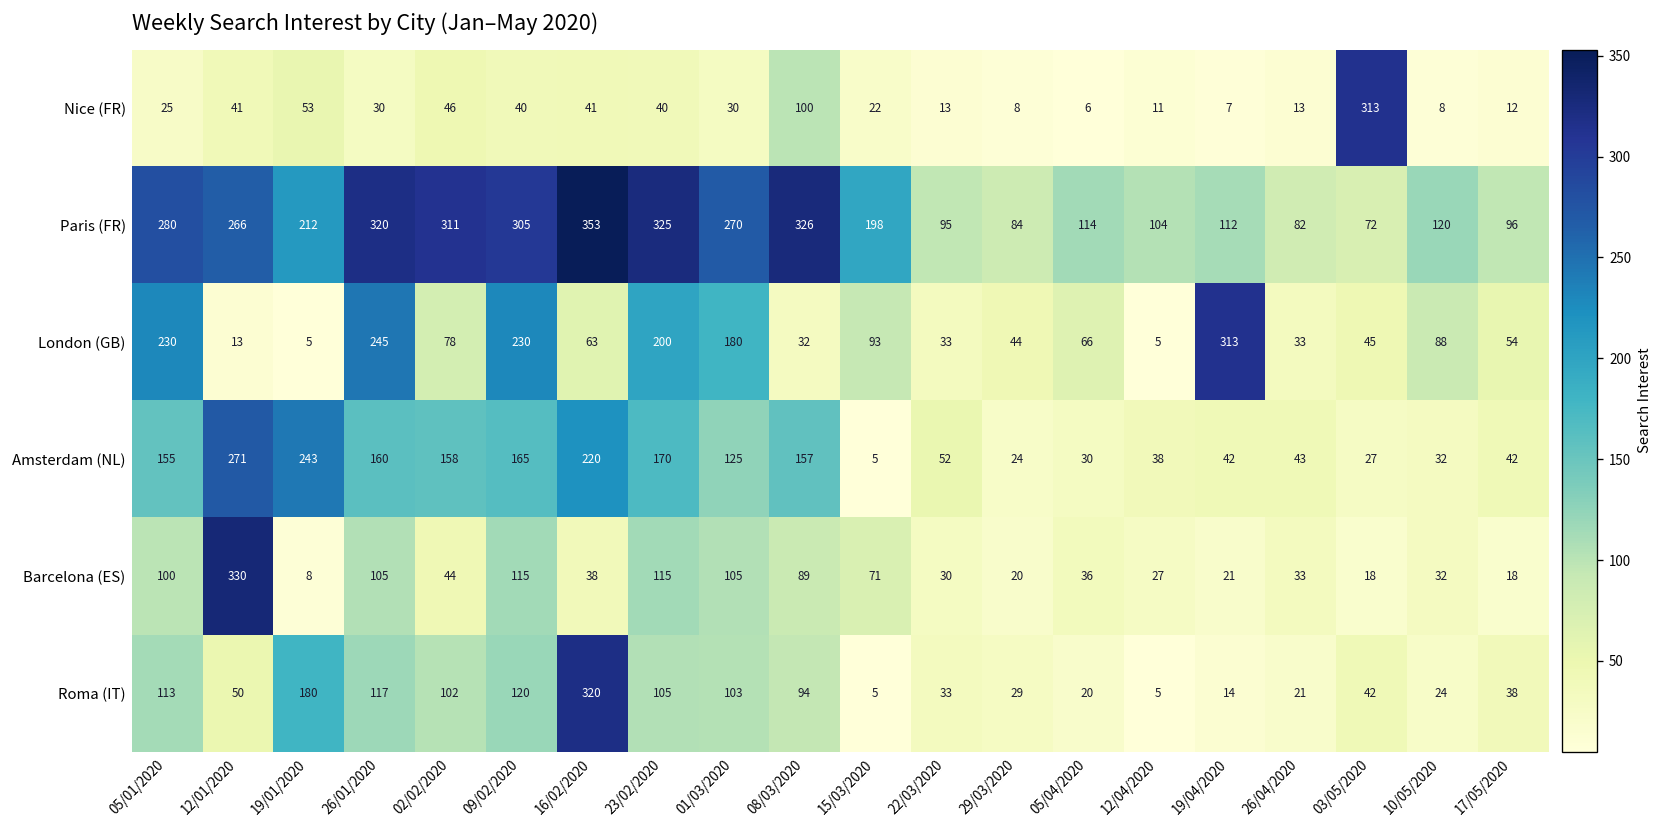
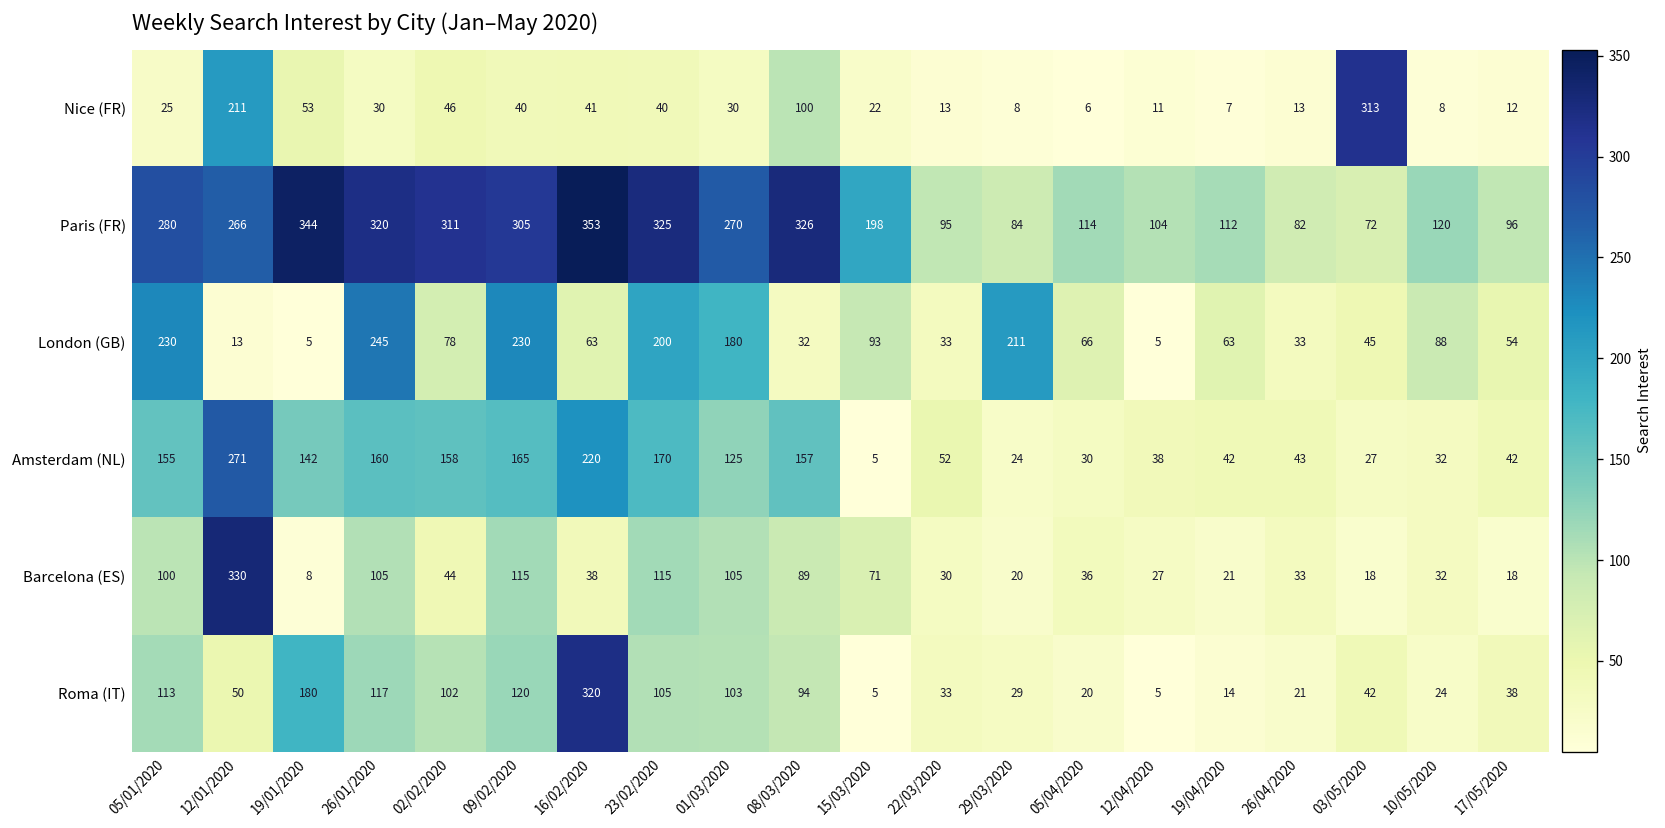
  {
    "Nice (FR)": {
      "05/01/2020": 25,
-     "12/01/2020": 41,
+     "12/01/2020": 211,
      "19/01/2020": 53,
      "26/01/2020": 30,
      "02/02/2020": 46,
      "09/02/2020": 40,
      "16/02/2020": 41,
      "23/02/2020": 40,
      "01/03/2020": 30,
      "08/03/2020": 100,
      "15/03/2020": 22,
      "22/03/2020": 13,
      "29/03/2020": 8,
      "05/04/2020": 6,
      "12/04/2020": 11,
      "19/04/2020": 7,
      "26/04/2020": 13,
      "03/05/2020": 313,
      "10/05/2020": 8,
      "17/05/2020": 12
    },
    "Paris (FR)": {
      "05/01/2020": 280,
      "12/01/2020": 266,
-     "19/01/2020": 212,
+     "19/01/2020": 344,
      "26/01/2020": 320,
      "02/02/2020": 311,
      "09/02/2020": 305,
      "16/02/2020": 353,
      "23/02/2020": 325,
      "01/03/2020": 270,
      "08/03/2020": 326,
      "15/03/2020": 198,
      "22/03/2020": 95,
      "29/03/2020": 84,
      "05/04/2020": 114,
      "12/04/2020": 104,
      "19/04/2020": 112,
      "26/04/2020": 82,
      "03/05/2020": 72,
      "10/05/2020": 120,
      "17/05/2020": 96
    },
    "London (GB)": {
      "05/01/2020": 230,
      "12/01/2020": 13,
      "19/01/2020": 5,
      "26/01/2020": 245,
      "02/02/2020": 78,
      "09/02/2020": 230,
      "16/02/2020": 63,
      "23/02/2020": 200,
      "01/03/2020": 180,
      "08/03/2020": 32,
      "15/03/2020": 93,
      "22/03/2020": 33,
-     "29/03/2020": 44,
+     "29/03/2020": 211,
      "05/04/2020": 66,
      "12/04/2020": 5,
-     "19/04/2020": 313,
+     "19/04/2020": 63,
      "26/04/2020": 33,
      "03/05/2020": 45,
      "10/05/2020": 88,
      "17/05/2020": 54
    },
    "Amsterdam (NL)": {
      "05/01/2020": 155,
      "12/01/2020": 271,
-     "19/01/2020": 243,
+     "19/01/2020": 142,
      "26/01/2020": 160,
      "02/02/2020": 158,
      "09/02/2020": 165,
      "16/02/2020": 220,
      "23/02/2020": 170,
      "01/03/2020": 125,
      "08/03/2020": 157,
      "15/03/2020": 5,
      "22/03/2020": 52,
      "29/03/2020": 24,
      "05/04/2020": 30,
      "12/04/2020": 38,
      "19/04/2020": 42,
      "26/04/2020": 43,
      "03/05/2020": 27,
      "10/05/2020": 32,
      "17/05/2020": 42
    },
    "Barcelona (ES)": {
      "05/01/2020": 100,
      "12/01/2020": 330,
      "19/01/2020": 8,
      "26/01/2020": 105,
      "02/02/2020": 44,
      "09/02/2020": 115,
      "16/02/2020": 38,
      "23/02/2020": 115,
      "01/03/2020": 105,
      "08/03/2020": 89,
      "15/03/2020": 71,
      "22/03/2020": 30,
      "29/03/2020": 20,
      "05/04/2020": 36,
      "12/04/2020": 27,
      "19/04/2020": 21,
      "26/04/2020": 33,
      "03/05/2020": 18,
      "10/05/2020": 32,
      "17/05/2020": 18
    },
    "Roma (IT)": {
      "05/01/2020": 113,
      "12/01/2020": 50,
      "19/01/2020": 180,
      "26/01/2020": 117,
      "02/02/2020": 102,
      "09/02/2020": 120,
      "16/02/2020": 320,
      "23/02/2020": 105,
      "01/03/2020": 103,
      "08/03/2020": 94,
      "15/03/2020": 5,
      "22/03/2020": 33,
      "29/03/2020": 29,
      "05/04/2020": 20,
      "12/04/2020": 5,
      "19/04/2020": 14,
      "26/04/2020": 21,
      "03/05/2020": 42,
      "10/05/2020": 24,
      "17/05/2020": 38
    }
  }
